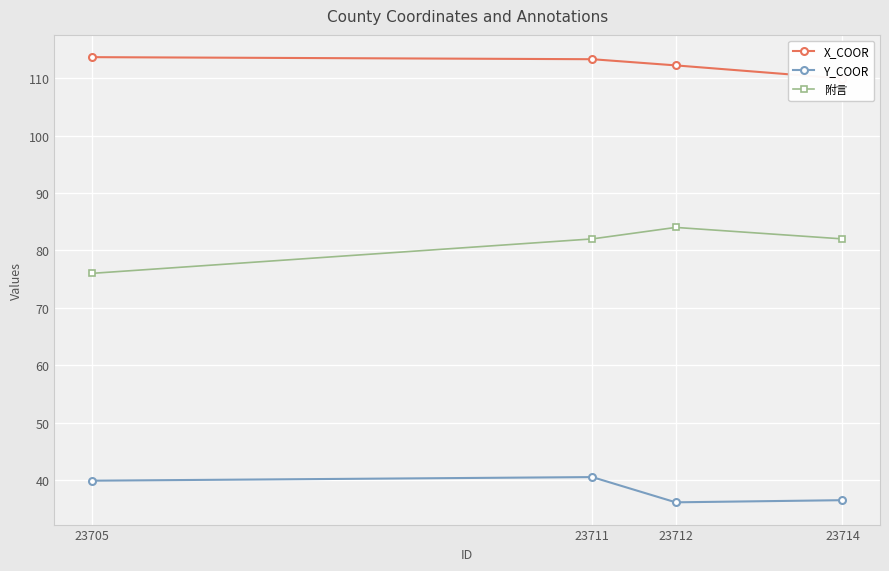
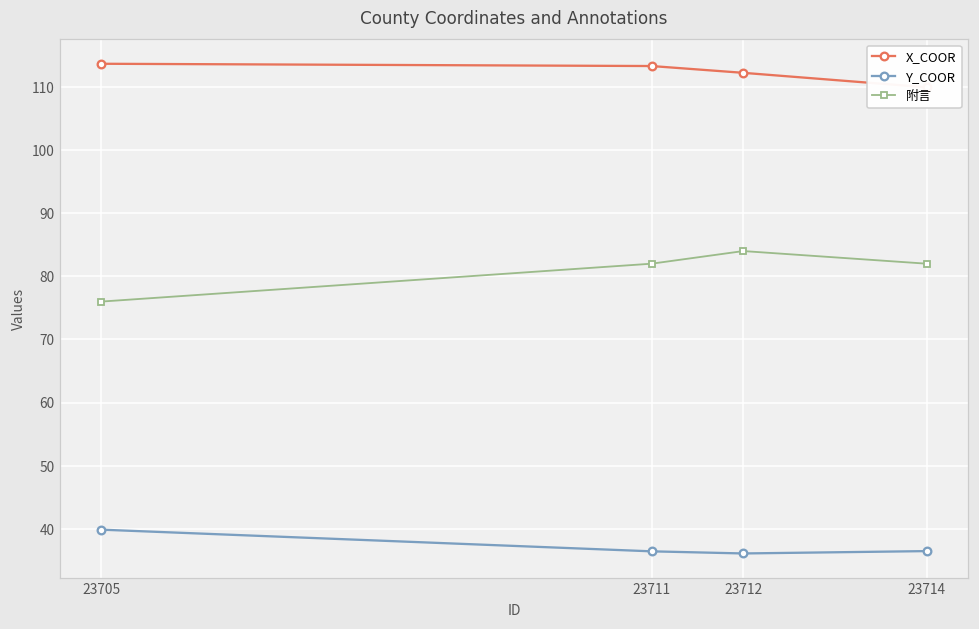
  {
    "X_COOR": {
      "23705": 114,
      "23711": 113,
      "23712": 112
    },
    "Y_COOR": {
      "23705": 40,
-     "23711": 41,
+     "23711": 36,
      "23712": 36,
      "23714": 36
    },
    "附言": {
      "23705": 76,
      "23711": 82,
      "23712": 84,
      "23714": 82
    }
  }
